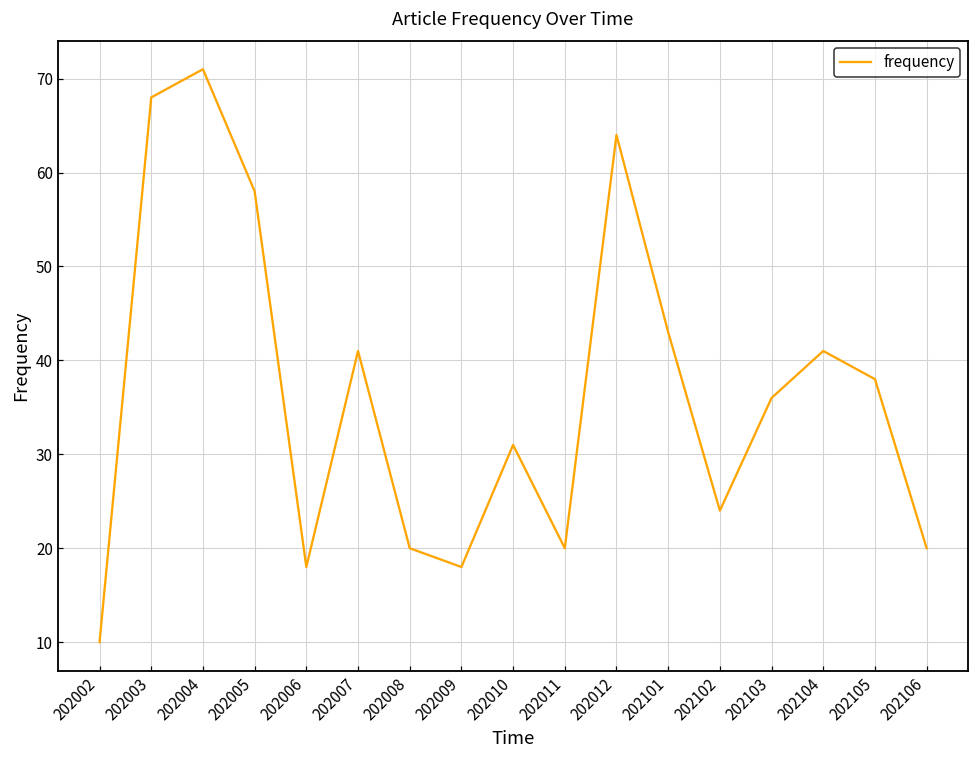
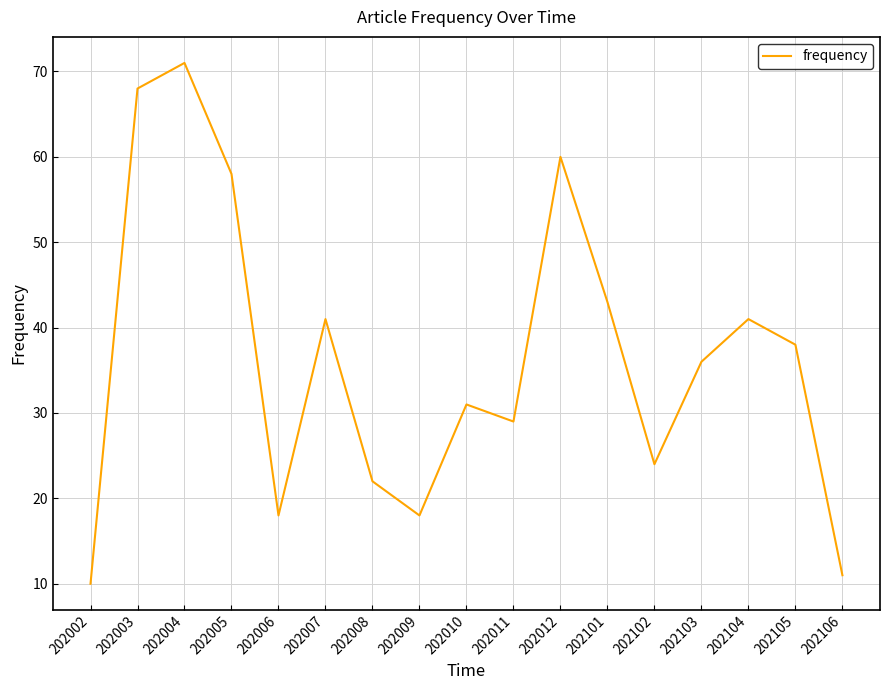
  {
    "202002": 10,
    "202003": 68,
    "202004": 71,
    "202005": 58,
    "202006": 18,
    "202007": 41,
-   "202008": 20,
+   "202008": 22,
    "202009": 18,
    "202010": 31,
-   "202011": 20,
-   "202012": 64,
+   "202011": 29,
+   "202012": 60,
    "202101": 43,
    "202102": 24,
    "202103": 36,
    "202104": 41,
    "202105": 38,
-   "202106": 20
+   "202106": 11
  }
